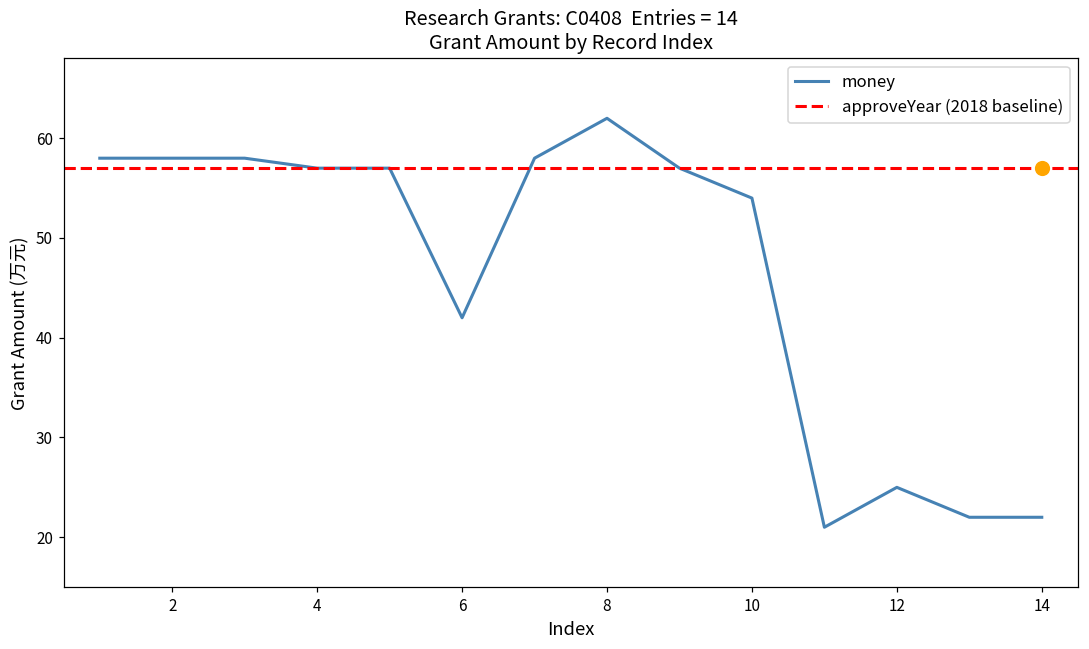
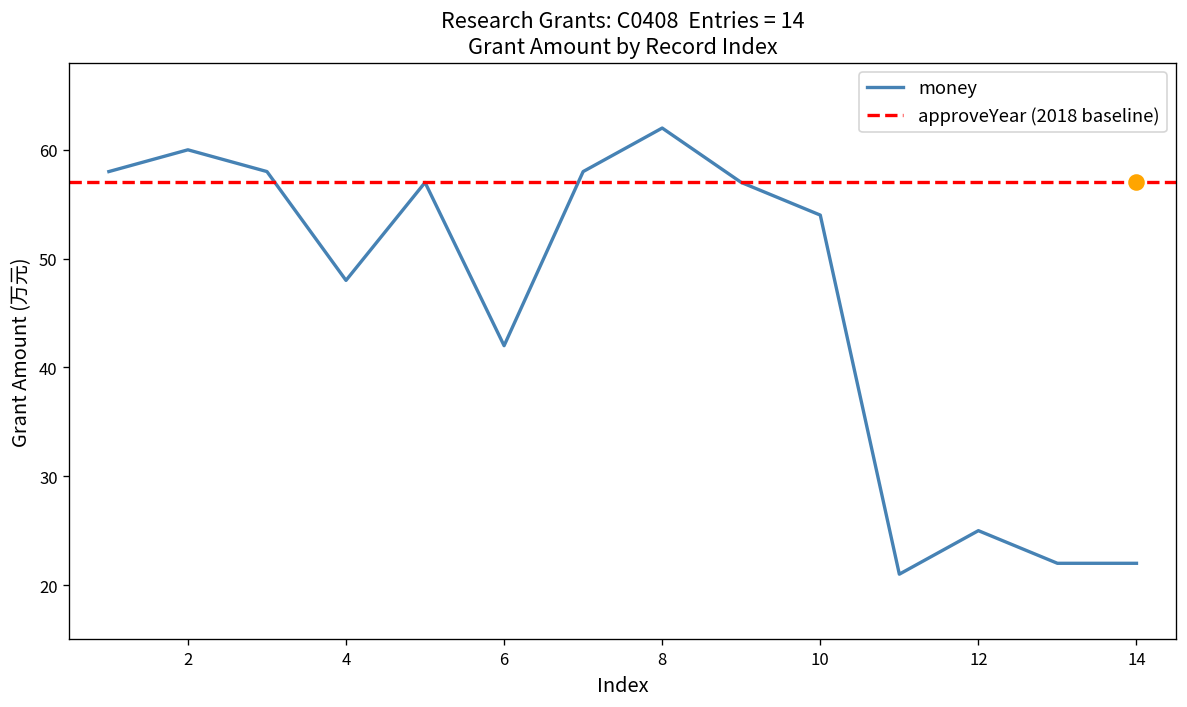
  {
    "money": {
-     "2": 58,
-     "4": 57,
+     "2": 60,
+     "4": 48,
      "6": 42,
      "8": 62,
      "10": 54,
      "12": 25,
      "14": 22
    }
  }
